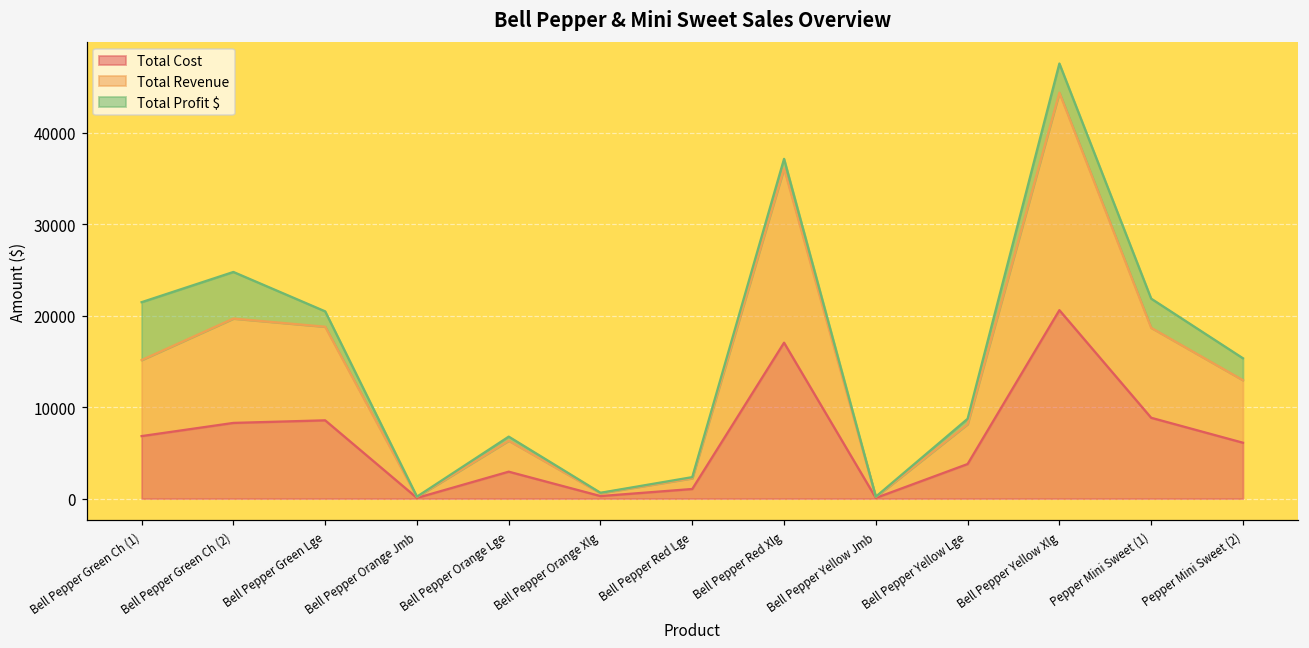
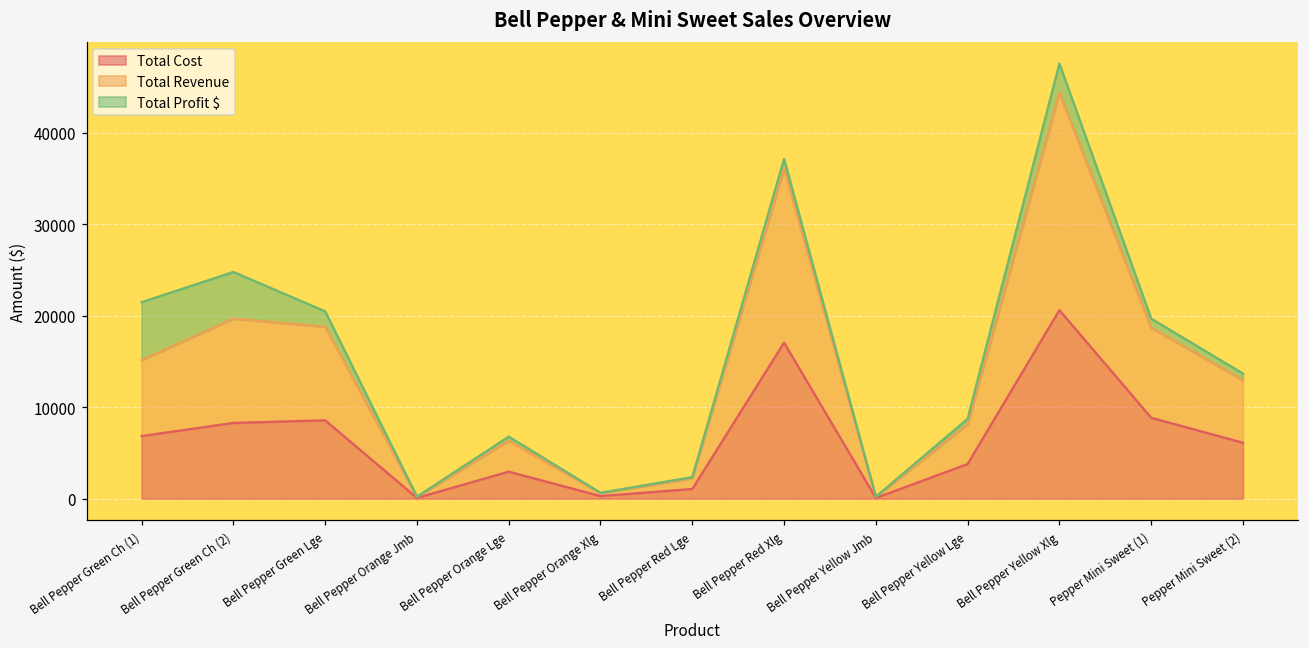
  {
    "Total Profit $": {
      "Bell Pepper Green Ch (1)": 6000,
      "Bell Pepper Green Ch (2)": 5000,
      "Bell Pepper Green Lge": 2000,
      "Bell Pepper Orange Lge": 0,
      "Bell Pepper Red Xlg": 1000,
      "Bell Pepper Yellow Lge": 1000,
      "Bell Pepper Yellow Xlg": 3000,
-     "Pepper Mini Sweet (1)": 3000,
-     "Pepper Mini Sweet (2)": 2000
+     "Pepper Mini Sweet (1)": 1000,
+     "Pepper Mini Sweet (2)": 1000
    }
  }
